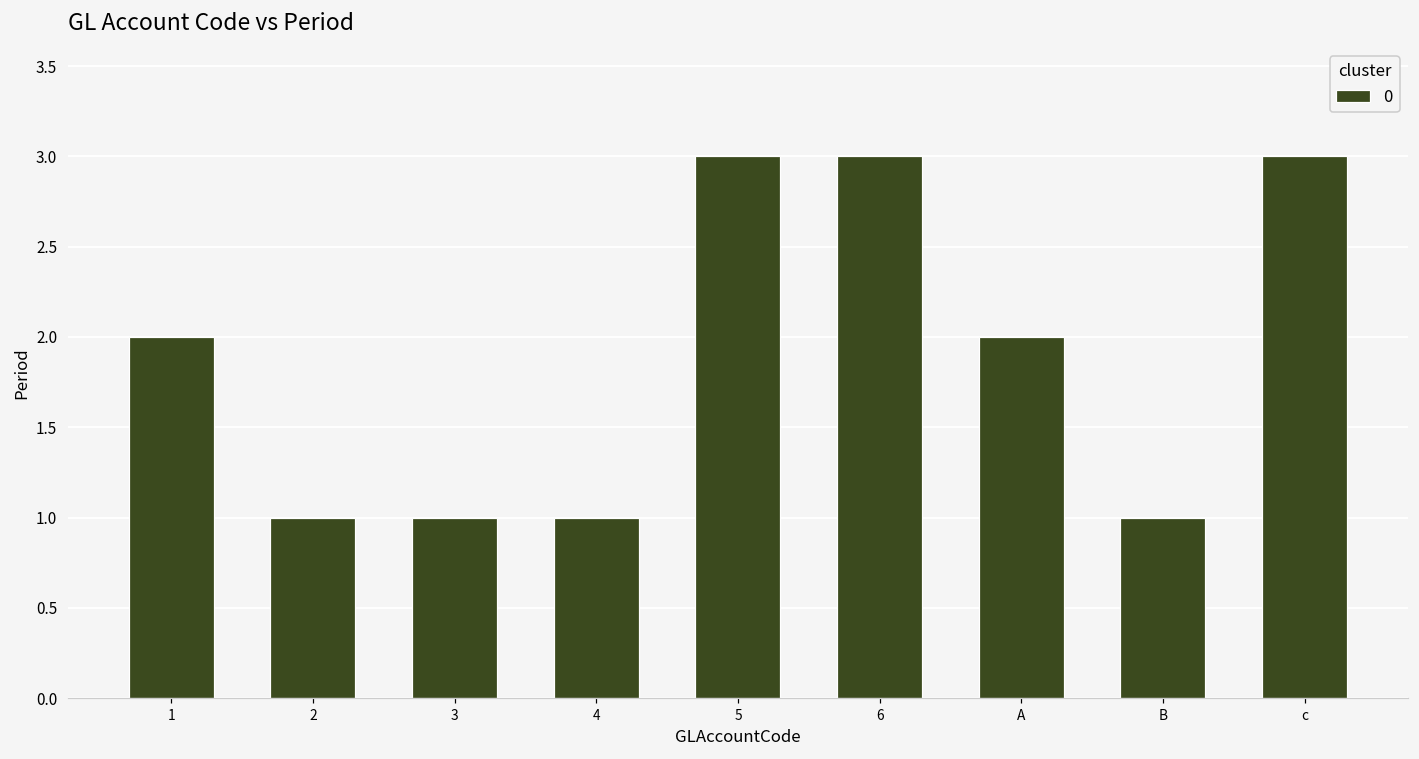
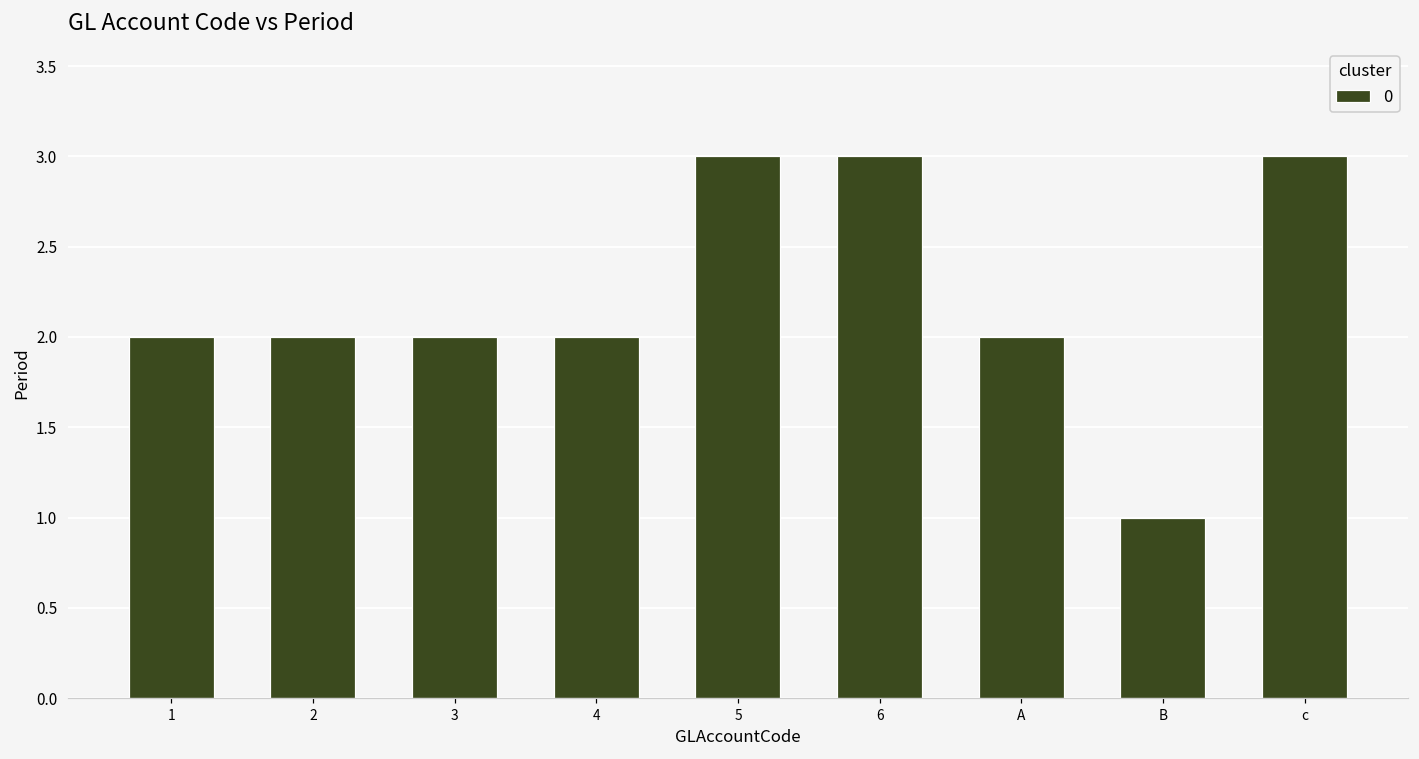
  {
    "1": 2,
-   "2": 1,
-   "3": 1,
-   "4": 1,
+   "2": 2,
+   "3": 2,
+   "4": 2,
    "5": 3,
    "6": 3,
    "A": 2,
    "B": 1,
    "c": 3
  }
